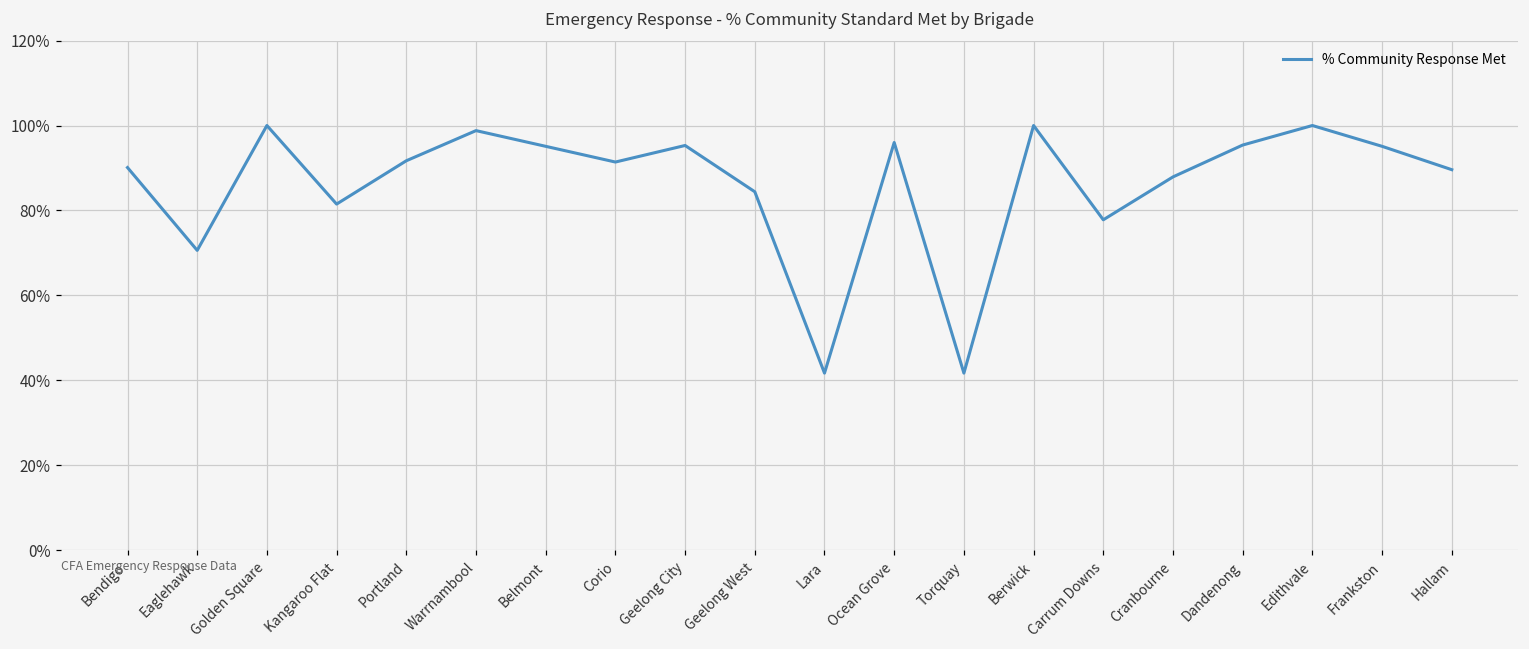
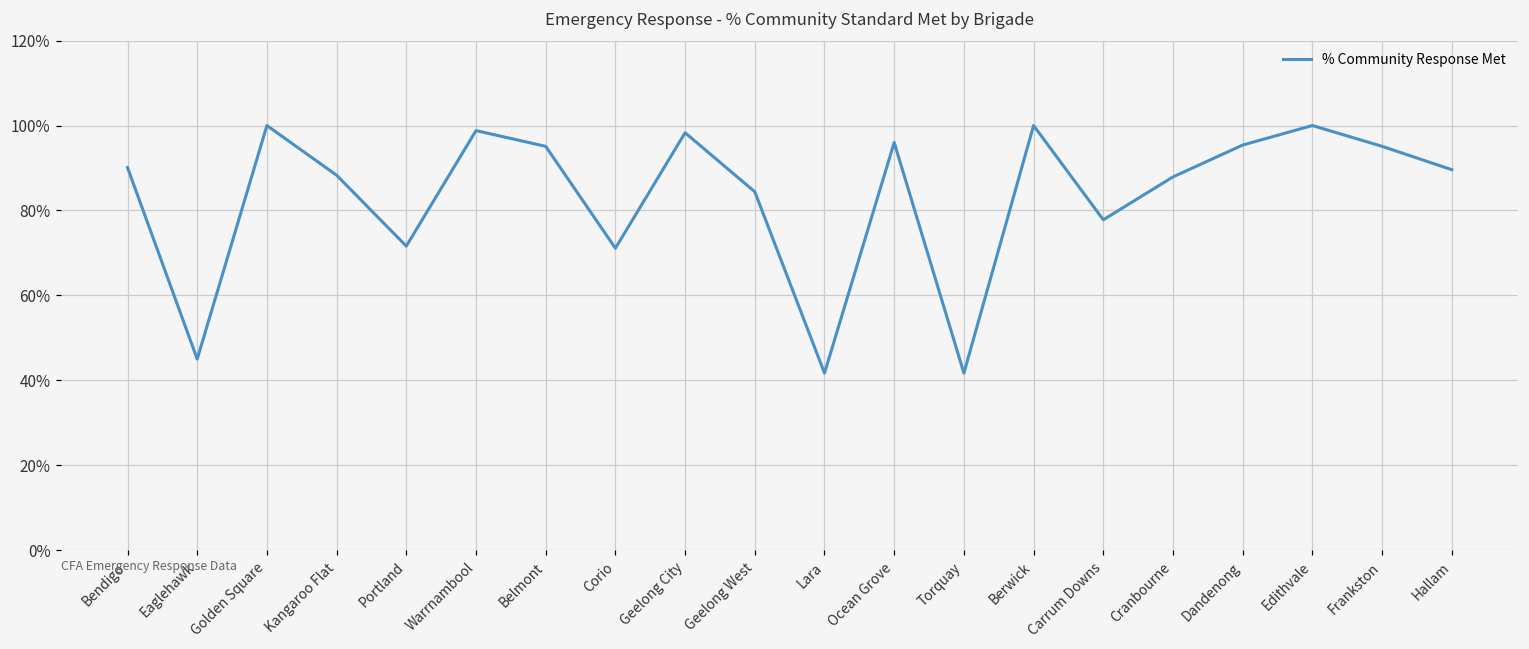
  {
    "Bendigo": "90%",
-   "Eaglehawk": "71%",
+   "Eaglehawk": "45%",
    "Golden Square": "100%",
-   "Kangaroo Flat": "82%",
-   "Portland": "92%",
+   "Kangaroo Flat": "88%",
+   "Portland": "72%",
    "Warrnambool": "99%",
    "Belmont": "95%",
-   "Corio": "91%",
-   "Geelong City": "95%",
+   "Corio": "71%",
+   "Geelong City": "98%",
    "Geelong West": "84%",
    "Lara": "42%",
    "Ocean Grove": "96%",
    "Torquay": "42%",
    "Berwick": "100%",
    "Carrum Downs": "78%",
    "Cranbourne": "88%",
    "Dandenong": "95%",
    "Edithvale": "100%",
    "Frankston": "95%",
    "Hallam": "90%"
  }
